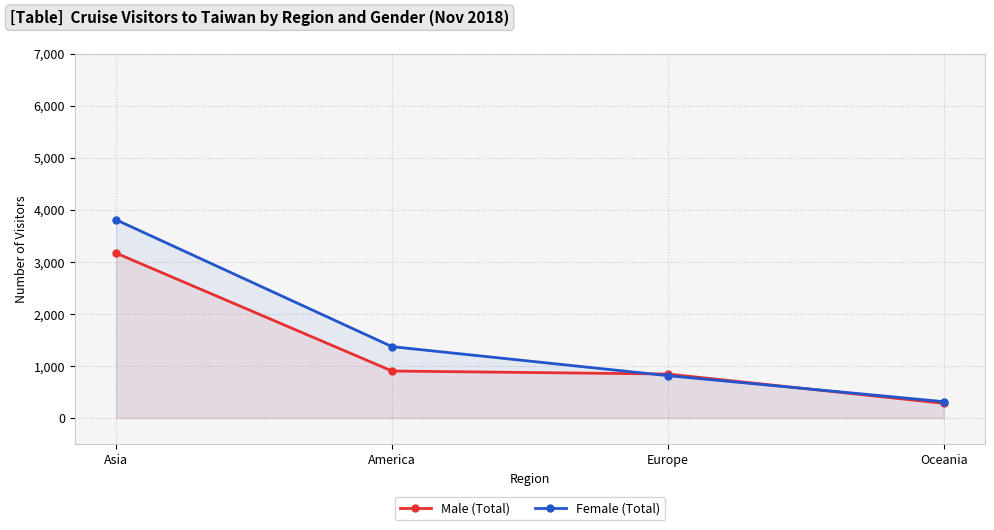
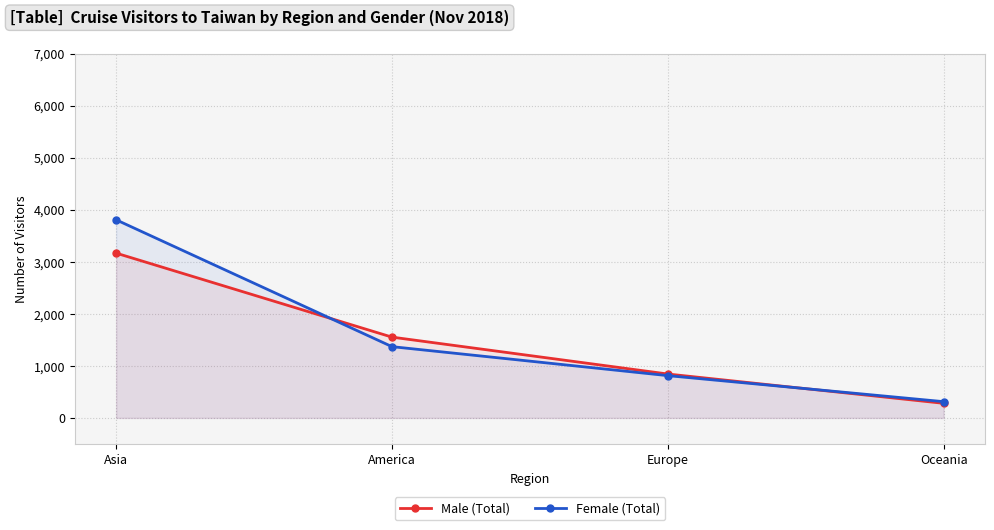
  {
    "Male (Total)": {
      "Asia": "3,200",
-     "America": "900"
+     "America": "1,600"
    },
    "Female (Total)": {
      "Asia": "3,800",
      "America": "1,400"
    }
  }
